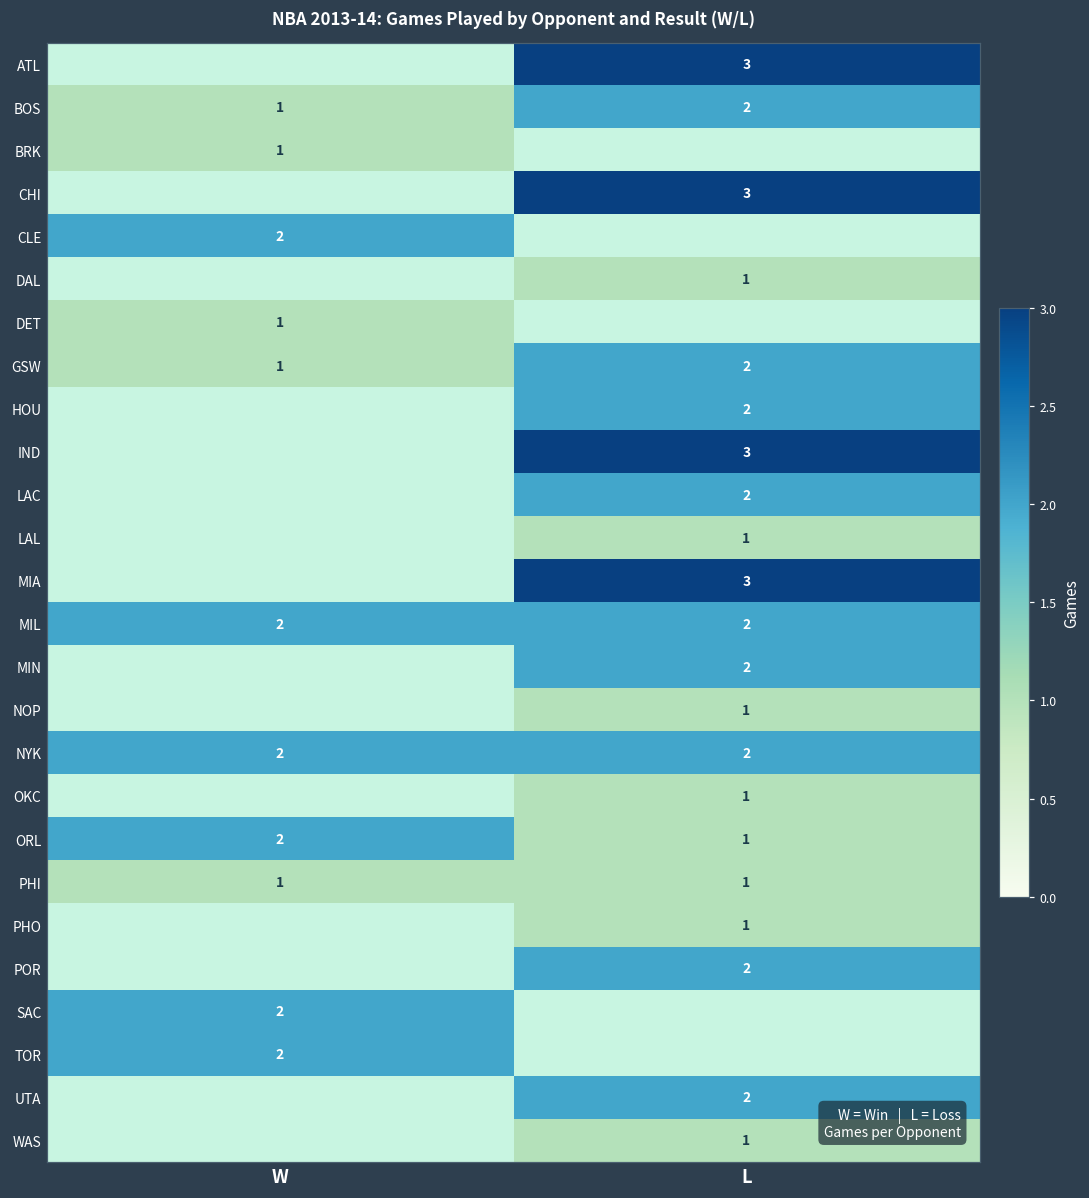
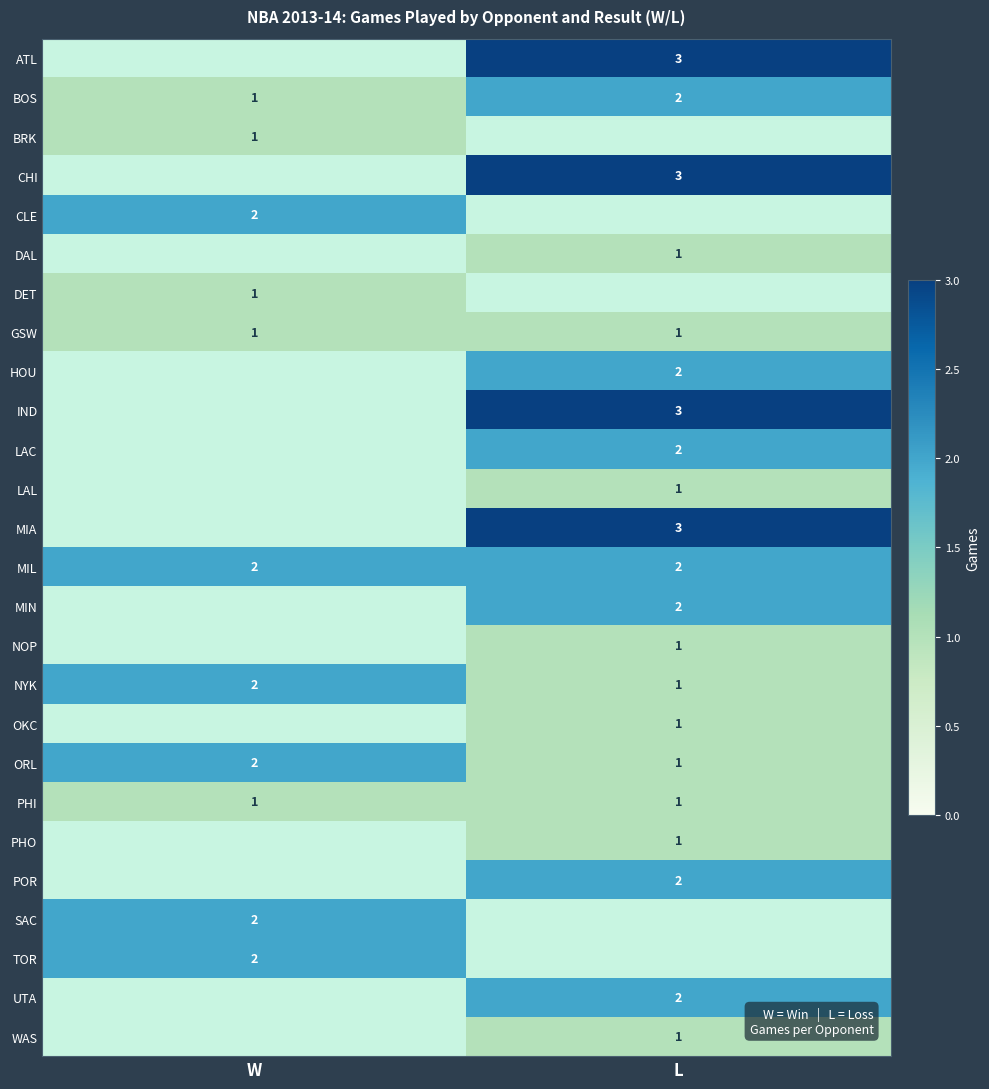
  {
    "ATL": {
      "L": 3
    },
    "BOS": {
      "W": 1,
      "L": 2
    },
    "BRK": {
      "W": 1
    },
    "CHI": {
      "L": 3
    },
    "CLE": {
      "W": 2
    },
    "DAL": {
      "L": 1
    },
    "DET": {
      "W": 1
    },
    "GSW": {
      "W": 1,
-     "L": 2
+     "L": 1
    },
    "HOU": {
      "L": 2
    },
    "IND": {
      "L": 3
    },
    "LAC": {
      "L": 2
    },
    "LAL": {
      "L": 1
    },
    "MIA": {
      "L": 3
    },
    "MIL": {
      "W": 2,
      "L": 2
    },
    "MIN": {
      "L": 2
    },
    "NOP": {
      "L": 1
    },
    "NYK": {
      "W": 2,
-     "L": 2
+     "L": 1
    },
    "OKC": {
      "L": 1
    },
    "ORL": {
      "W": 2,
      "L": 1
    },
    "PHI": {
      "W": 1,
      "L": 1
    },
    "PHO": {
      "L": 1
    },
    "POR": {
      "L": 2
    },
    "SAC": {
      "W": 2
    },
    "TOR": {
      "W": 2
    },
    "UTA": {
      "L": 2
    },
    "WAS": {
      "L": 1
    }
  }
